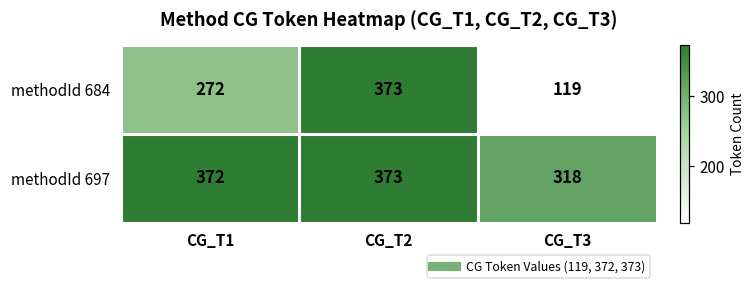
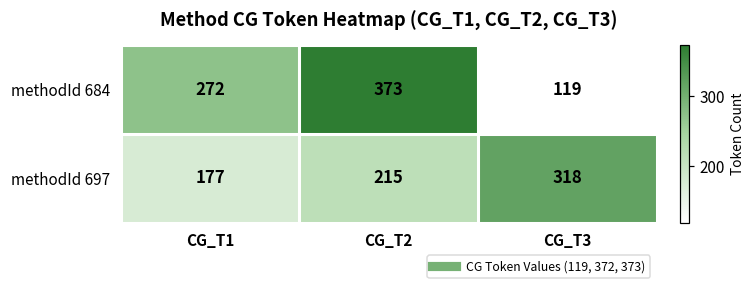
  {
    "methodId 684": {
      "CG_T1": 272,
      "CG_T2": 373,
      "CG_T3": 119
    },
    "methodId 697": {
-     "CG_T1": 372,
-     "CG_T2": 373,
+     "CG_T1": 177,
+     "CG_T2": 215,
      "CG_T3": 318
    }
  }
